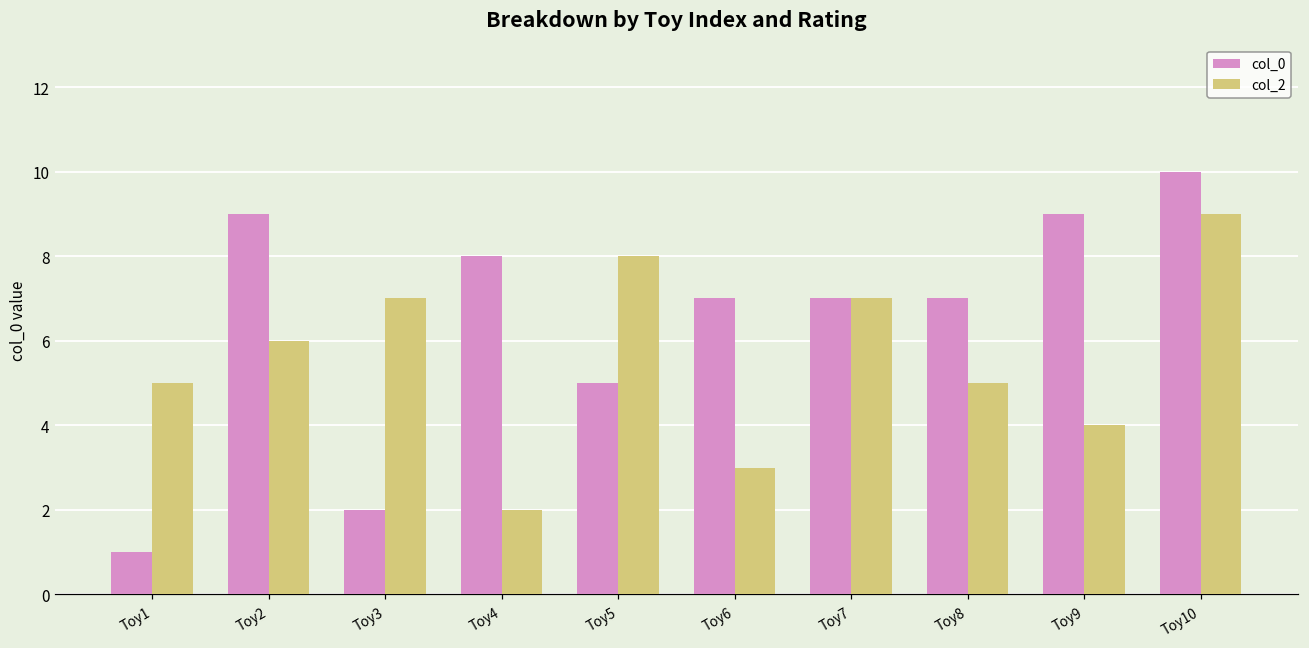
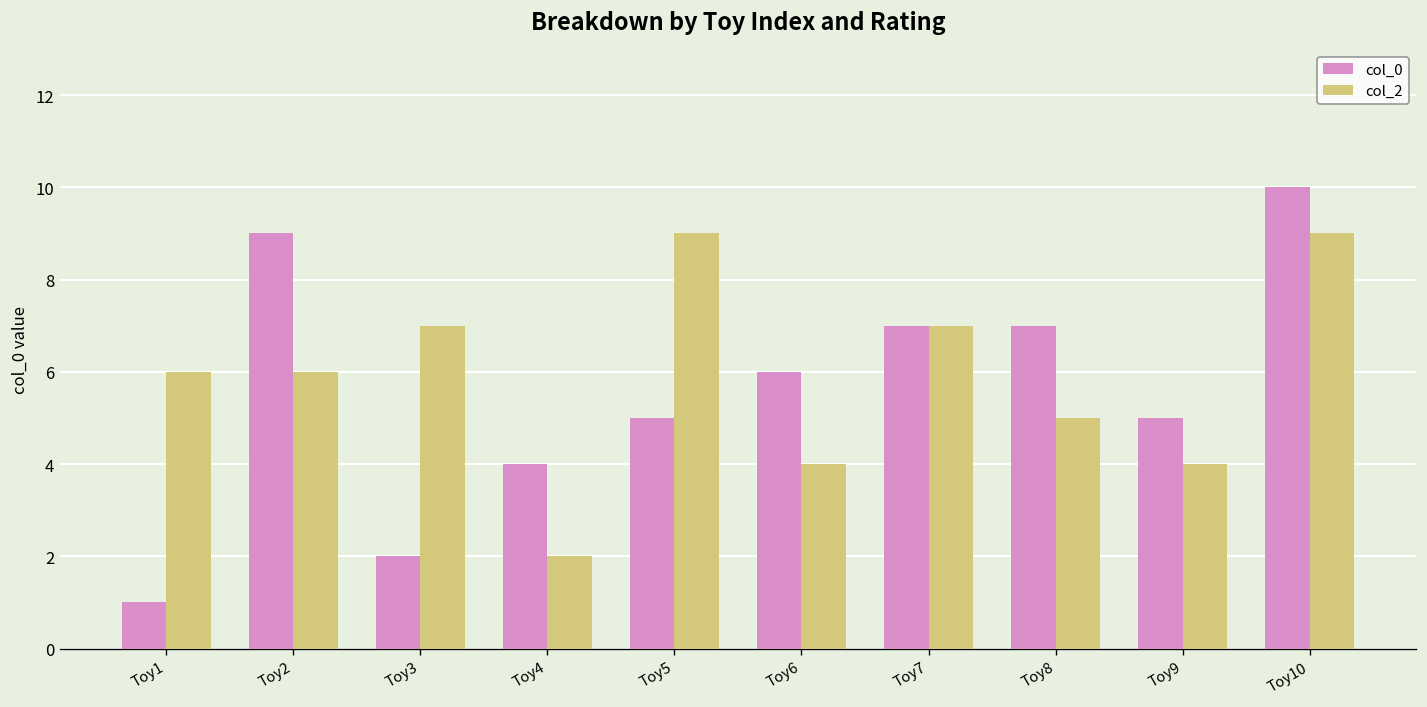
  {
    "col_0": {
      "Toy1": 1,
      "Toy2": 9,
      "Toy3": 2,
-     "Toy4": 8,
+     "Toy4": 4,
      "Toy5": 5,
-     "Toy6": 7,
+     "Toy6": 6,
      "Toy7": 7,
      "Toy8": 7,
-     "Toy9": 9,
+     "Toy9": 5,
      "Toy10": 10
    },
    "col_2": {
-     "Toy1": 5,
+     "Toy1": 6,
      "Toy2": 6,
      "Toy3": 7,
      "Toy4": 2,
-     "Toy5": 8,
-     "Toy6": 3,
+     "Toy5": 9,
+     "Toy6": 4,
      "Toy7": 7,
      "Toy8": 5,
      "Toy9": 4,
      "Toy10": 9
    }
  }
